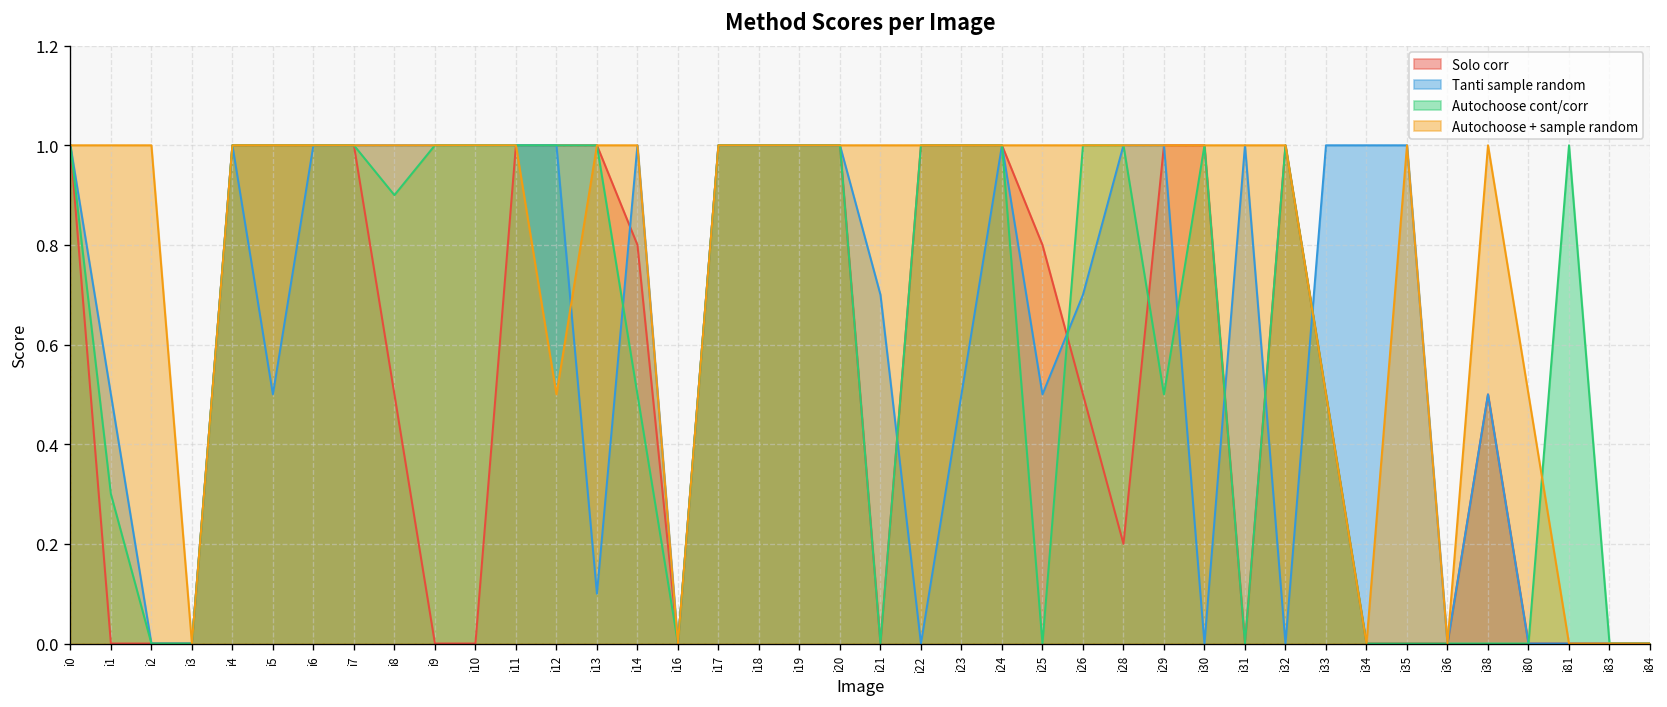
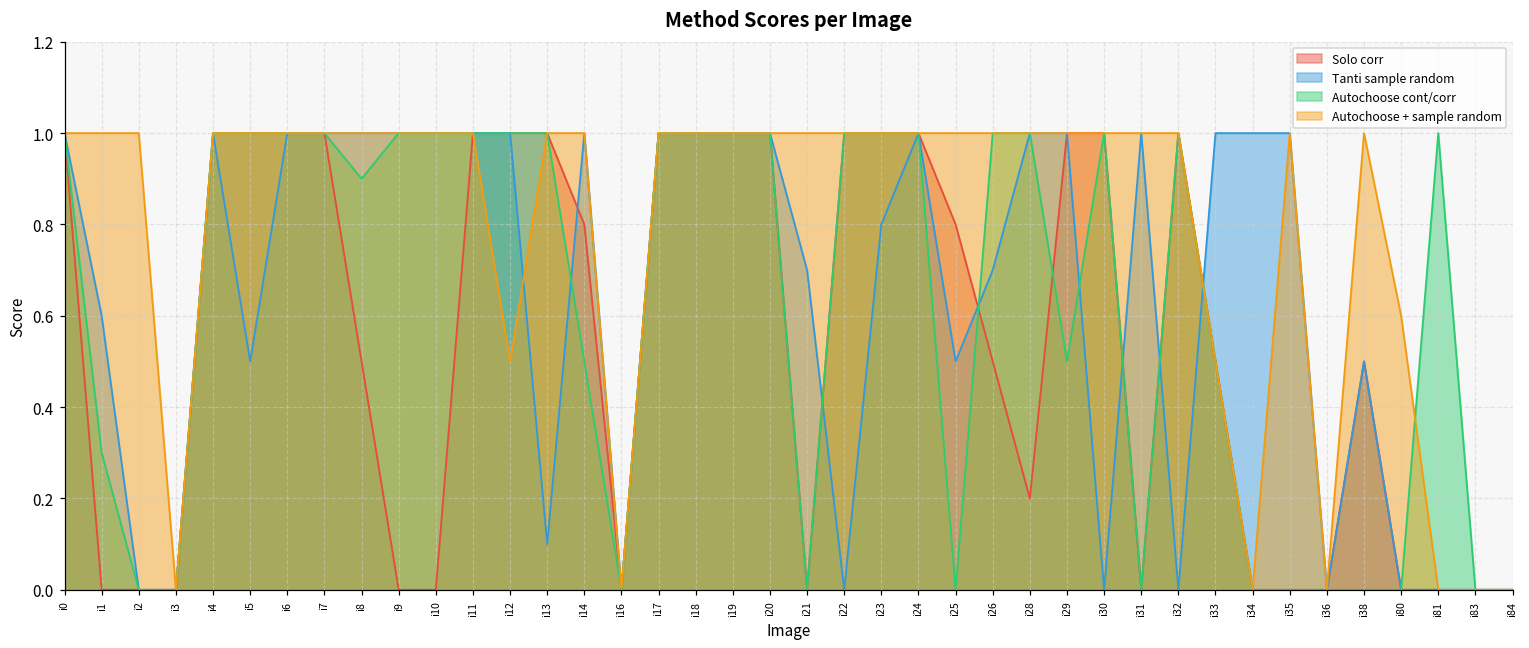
  {
    "Solo corr": {
      "i1": 0.0,
      "i8": 0.5,
      "i9": 0.0,
      "i10": 0.0,
      "i14": 0.8,
      "i25": 0.8,
      "i26": 0.5,
      "i28": 0.2
    },
    "Tanti sample random": {
-     "i1": 0.5,
+     "i1": 0.6,
      "i5": 0.5,
      "i13": 0.1,
      "i21": 0.7,
      "i22": 0.0,
-     "i23": 0.5,
+     "i23": 0.8,
      "i25": 0.5,
      "i26": 0.7,
      "i30": 0.0,
      "i32": 0.0,
      "i33": 1.0,
      "i34": 1.0
    },
    "Autochoose cont/corr": {
      "i1": 0.3,
      "i8": 0.9,
      "i14": 0.5,
      "i25": 0.0,
      "i29": 0.5,
      "i38": 0.0,
      "i81": 1.0
    },
    "Autochoose + sample random": {
      "i1": 1.0,
      "i2": 1.0,
      "i12": 0.5,
      "i21": 1.0,
      "i25": 1.0,
      "i38": 1.0,
-     "i80": 0.5
+     "i80": 0.6
    }
  }
